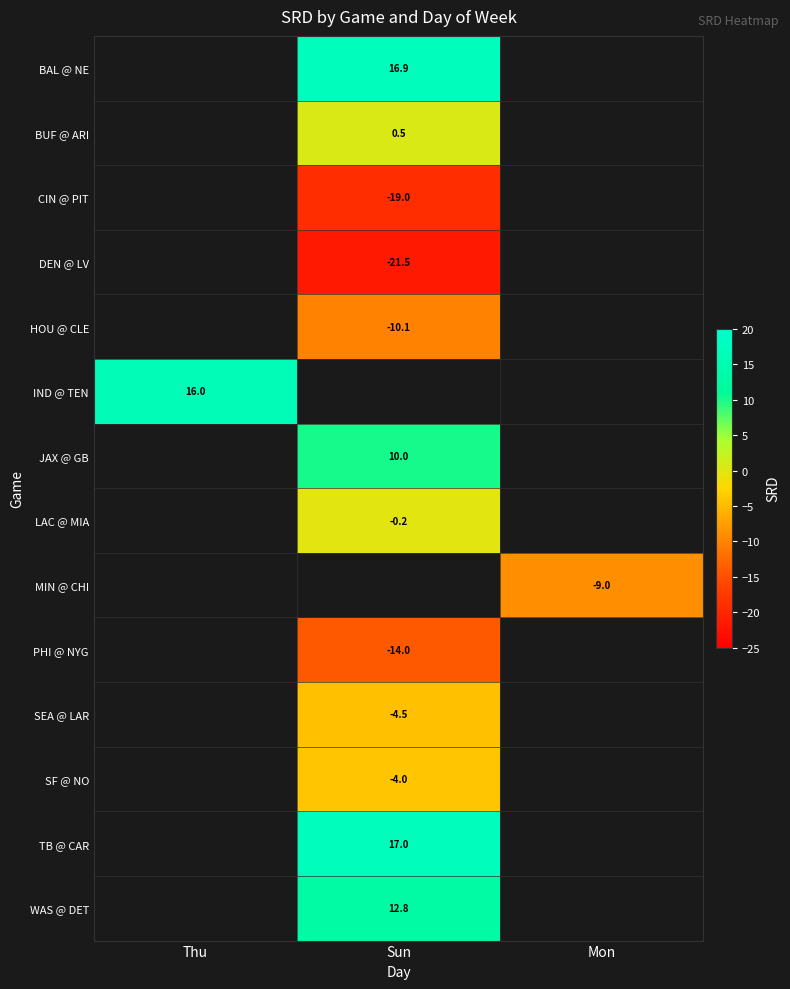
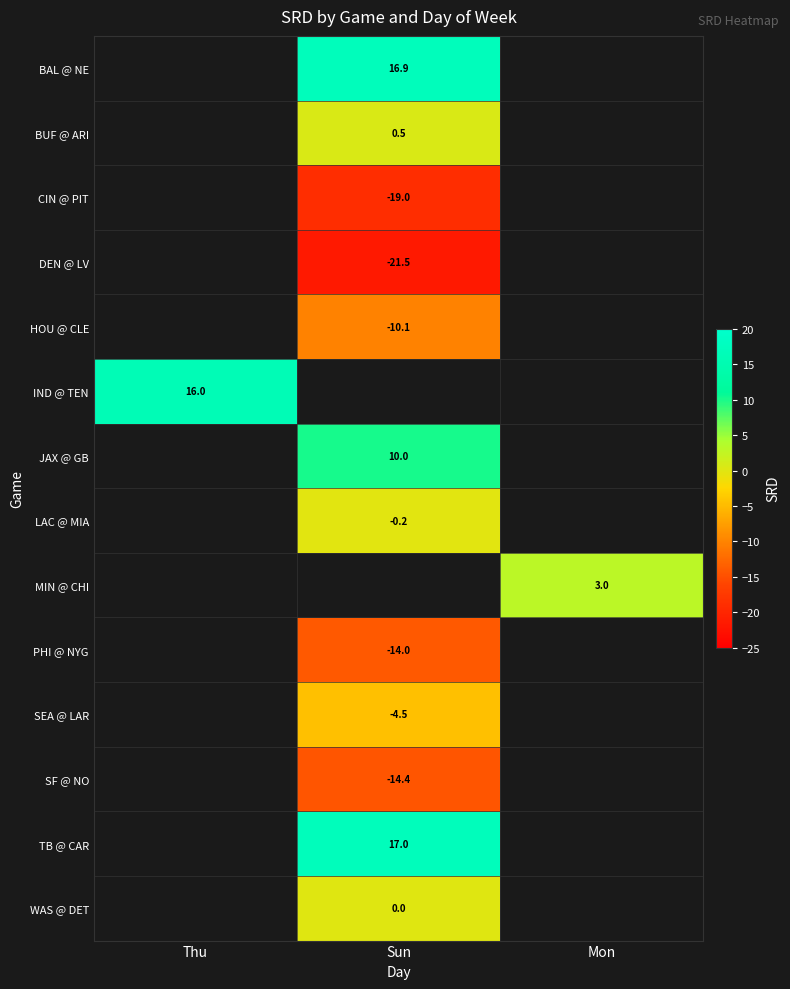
  {
    "BAL @ NE": {
      "Sun": 16.9
    },
    "BUF @ ARI": {
      "Sun": 0.5
    },
    "CIN @ PIT": {
      "Sun": -19.0
    },
    "DEN @ LV": {
      "Sun": -21.5
    },
    "HOU @ CLE": {
      "Sun": -10.1
    },
    "IND @ TEN": {
      "Thu": 16.0
    },
    "JAX @ GB": {
      "Sun": 10.0
    },
    "LAC @ MIA": {
      "Sun": -0.2
    },
    "MIN @ CHI": {
-     "Mon": -9.0
+     "Mon": 3.0
    },
    "PHI @ NYG": {
      "Sun": -14.0
    },
    "SEA @ LAR": {
      "Sun": -4.5
    },
    "SF @ NO": {
-     "Sun": -4.0
+     "Sun": -14.4
    },
    "TB @ CAR": {
      "Sun": 17.0
    },
    "WAS @ DET": {
-     "Sun": 12.8
+     "Sun": 0.0
    }
  }
